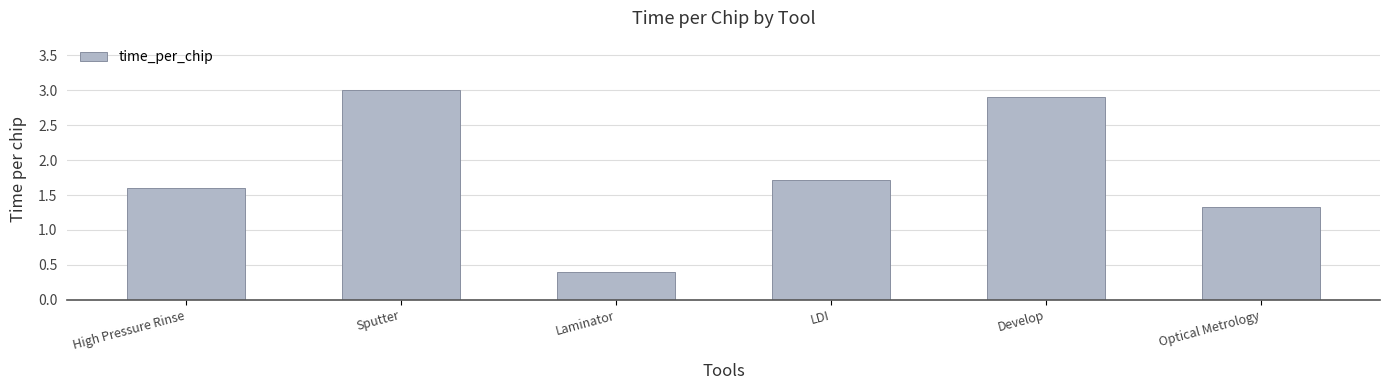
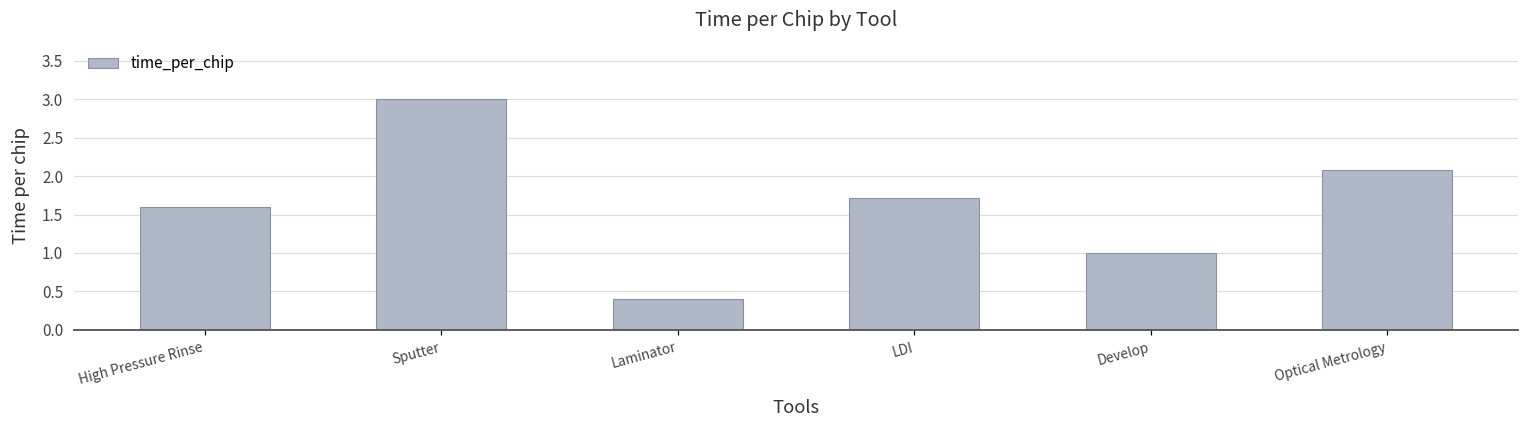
  {
    "High Pressure Rinse": 1.6,
    "Sputter": 3.0,
    "Laminator": 0.4,
    "LDI": 1.7,
-   "Develop": 2.9,
-   "Optical Metrology": 1.3
+   "Develop": 1.0,
+   "Optical Metrology": 2.1
  }
